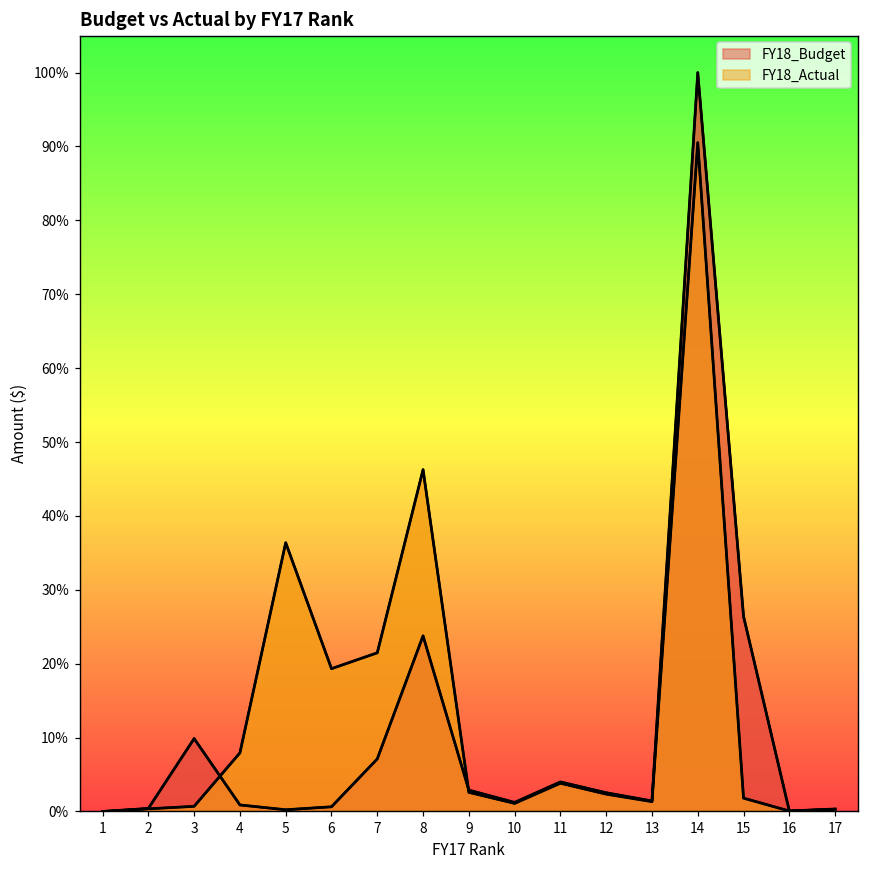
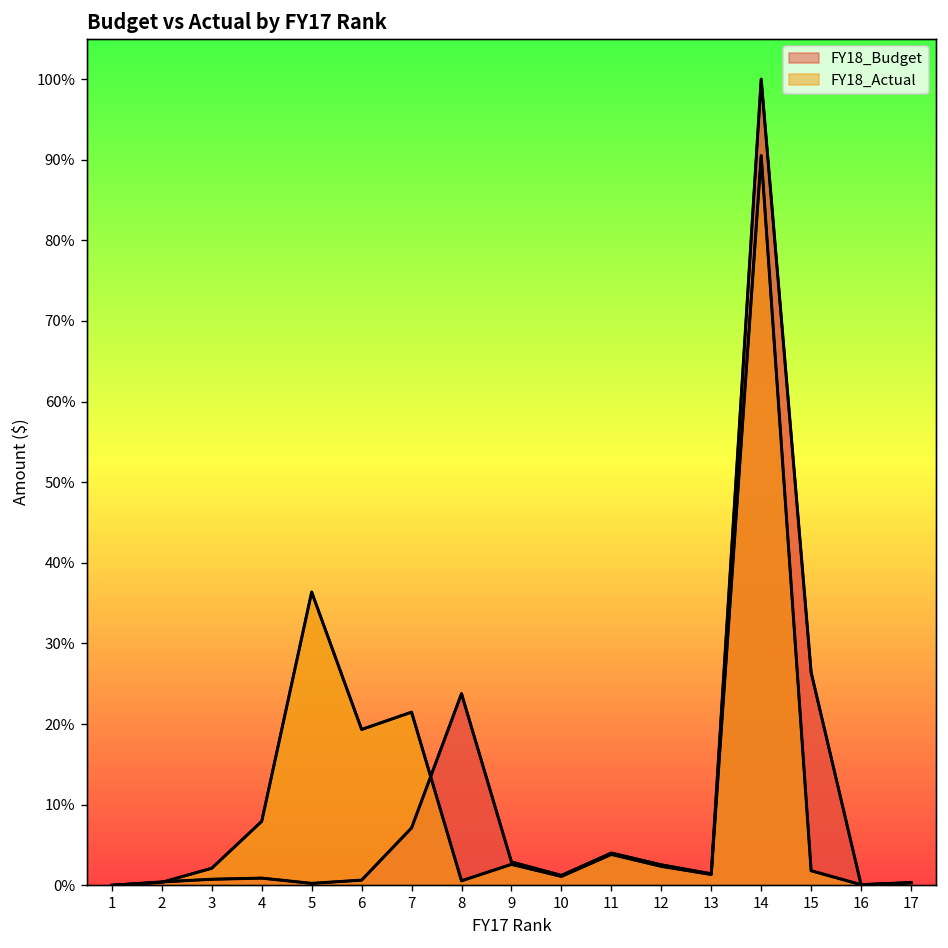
  {
    "FY18_Budget": {
-     "3": "10%",
+     "3": "1%",
      "4": "1%",
      "5": "0%",
      "6": "1%",
      "7": "7%",
      "8": "24%",
      "14": "100%",
      "15": "26%"
    },
    "FY18_Actual": {
-     "3": "1%",
+     "3": "2%",
      "4": "8%",
      "5": "36%",
      "6": "19%",
      "7": "21%",
-     "8": "46%",
+     "8": "1%",
      "14": "91%",
      "15": "2%"
    }
  }
